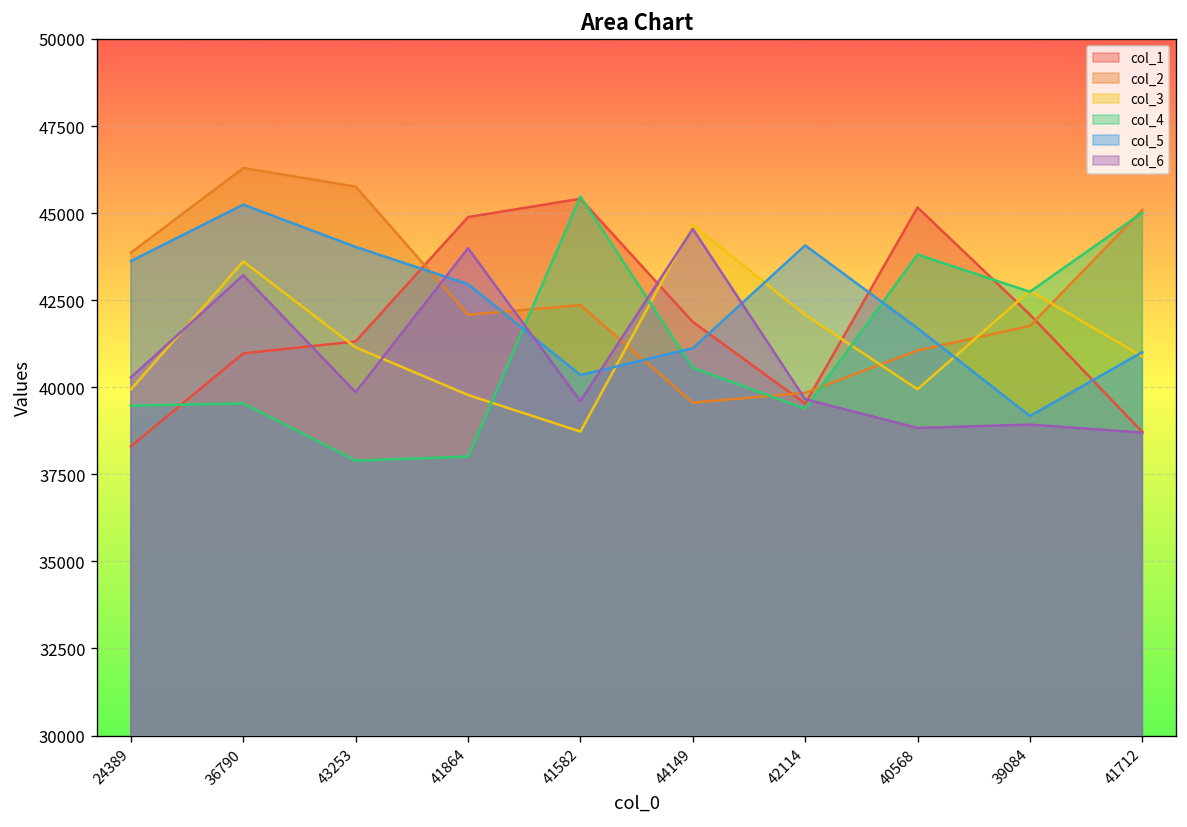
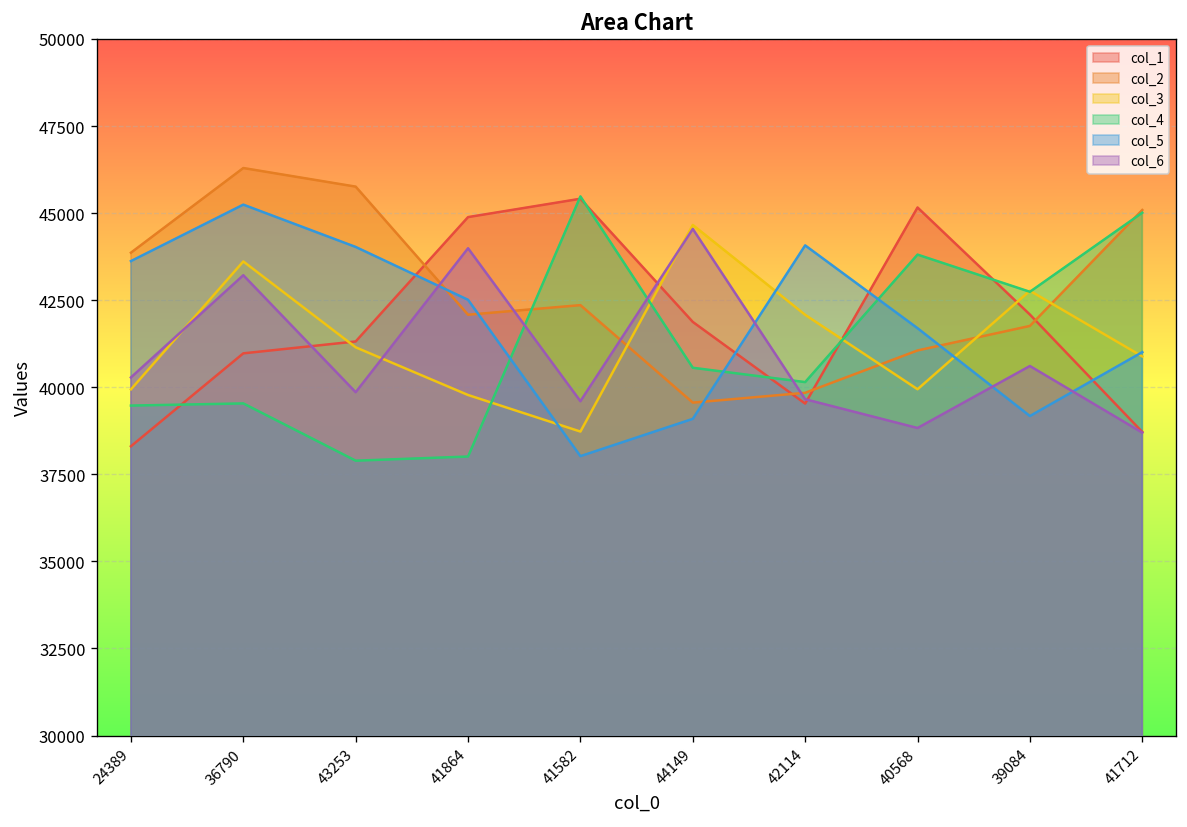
  {
    "col_4": {
      "24389": 39500,
      "36790": 39500,
      "43253": 37900,
      "41864": 38000,
      "44149": 40600,
-     "42114": 39400,
+     "42114": 40100,
      "40568": 43800
    },
    "col_5": {
      "24389": 43600,
      "36790": 45200,
      "43253": 44000,
-     "41864": 43000,
-     "41582": 40300,
-     "44149": 41100,
+     "41864": 42500,
+     "41582": 38000,
+     "44149": 39100,
      "42114": 44100,
      "40568": 41700,
      "39084": 39200,
      "41712": 41000
    },
    "col_6": {
      "24389": 40300,
      "36790": 43200,
      "43253": 39900,
      "41864": 44000,
      "41582": 39600,
      "44149": 44500,
      "42114": 39700,
      "40568": 38800,
-     "39084": 38900
+     "39084": 40600
    }
  }
